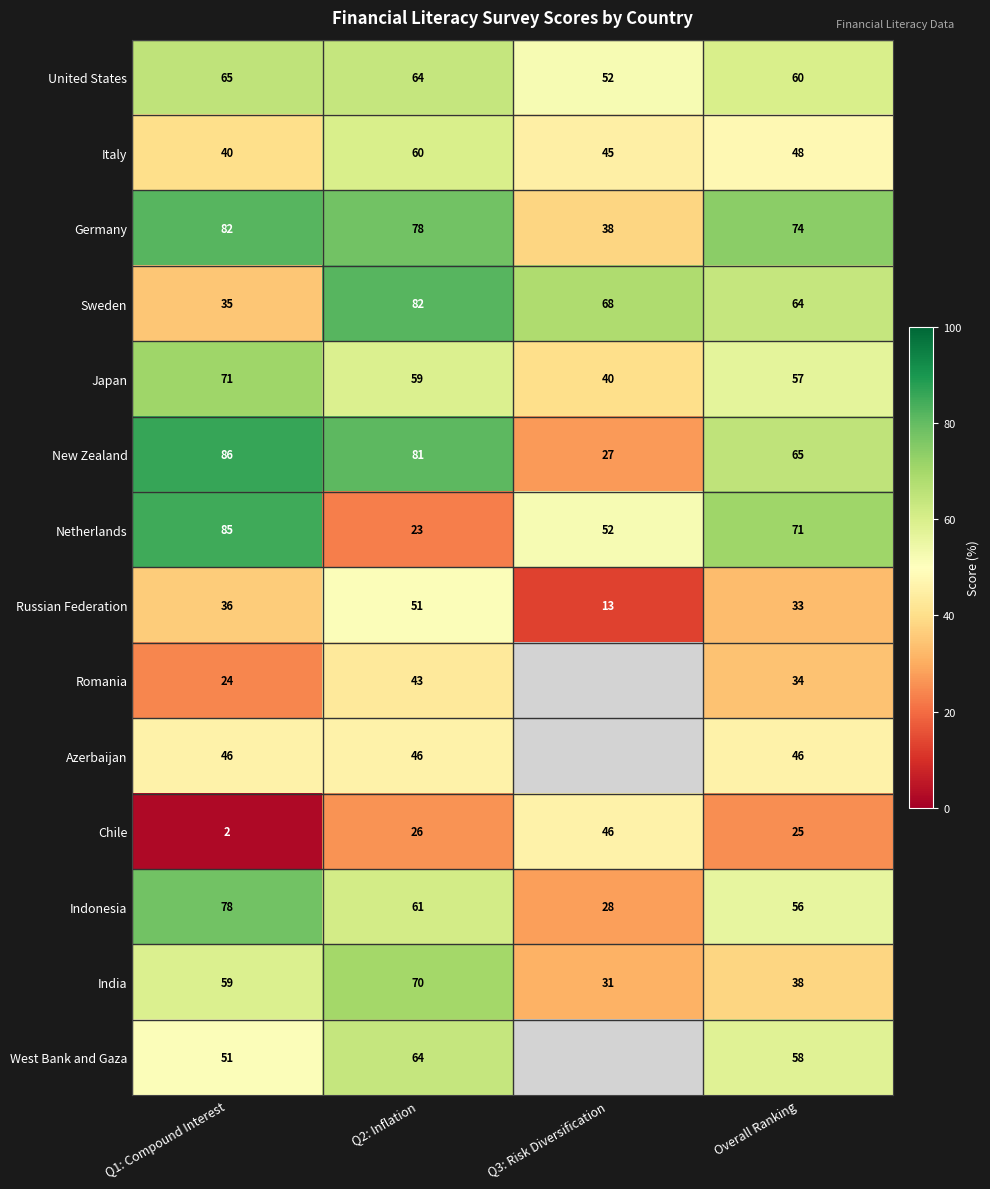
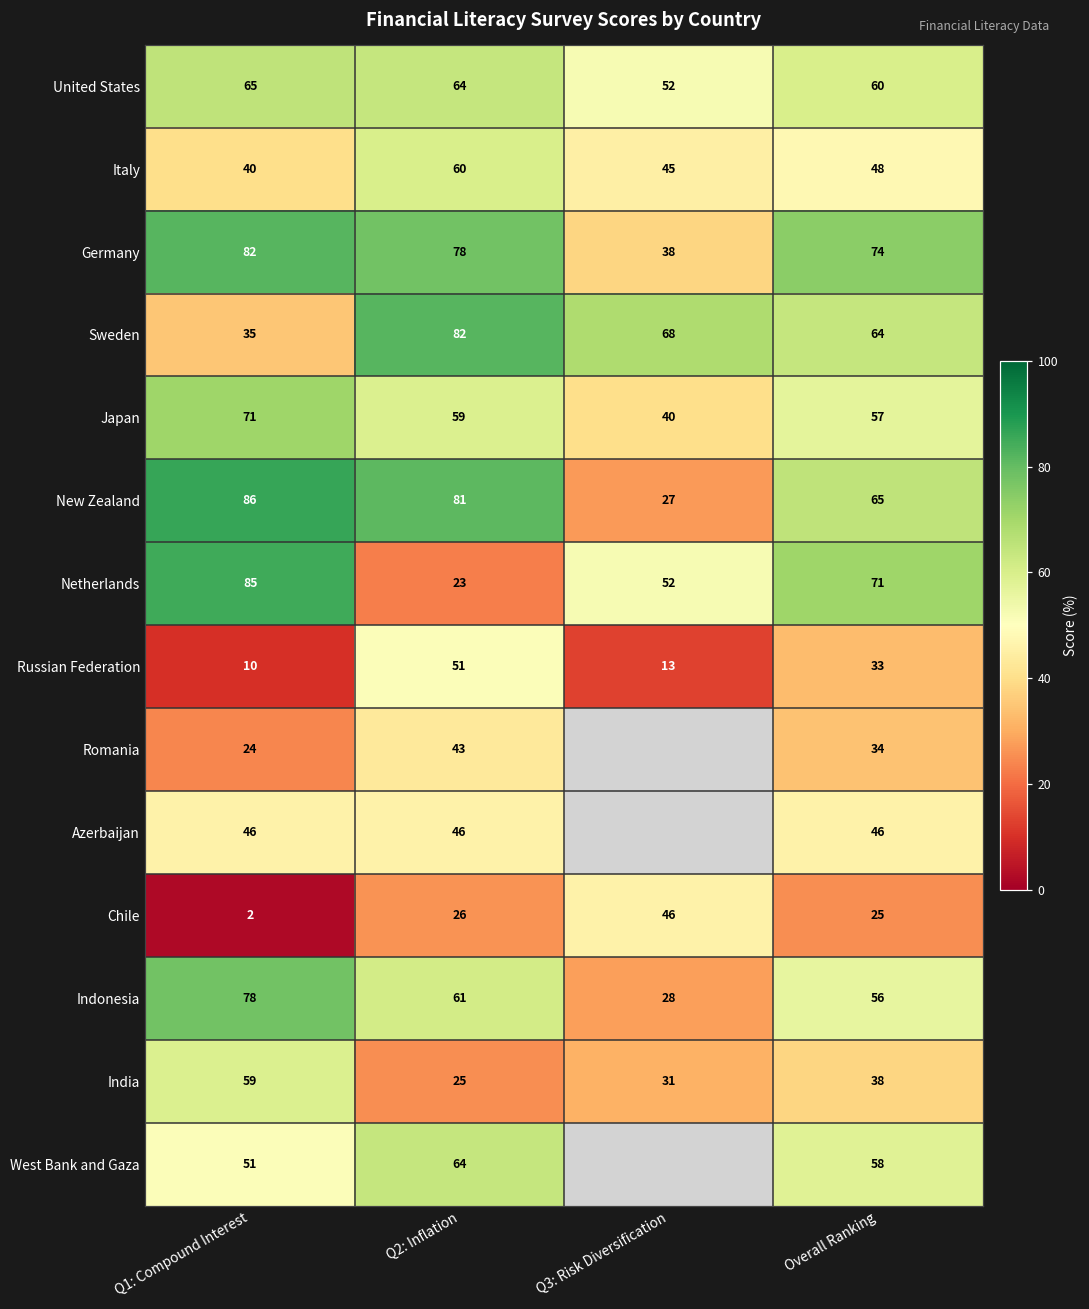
  {
    "United States": {
      "Q1: Compound Interest": 65,
      "Q2: Inflation": 64,
      "Q3: Risk Diversification": 52,
      "Overall Ranking": 60
    },
    "Italy": {
      "Q1: Compound Interest": 40,
      "Q2: Inflation": 60,
      "Q3: Risk Diversification": 45,
      "Overall Ranking": 48
    },
    "Germany": {
      "Q1: Compound Interest": 82,
      "Q2: Inflation": 78,
      "Q3: Risk Diversification": 38,
      "Overall Ranking": 74
    },
    "Sweden": {
      "Q1: Compound Interest": 35,
      "Q2: Inflation": 82,
      "Q3: Risk Diversification": 68,
      "Overall Ranking": 64
    },
    "Japan": {
      "Q1: Compound Interest": 71,
      "Q2: Inflation": 59,
      "Q3: Risk Diversification": 40,
      "Overall Ranking": 57
    },
    "New Zealand": {
      "Q1: Compound Interest": 86,
      "Q2: Inflation": 81,
      "Q3: Risk Diversification": 27,
      "Overall Ranking": 65
    },
    "Netherlands": {
      "Q1: Compound Interest": 85,
      "Q2: Inflation": 23,
      "Q3: Risk Diversification": 52,
      "Overall Ranking": 71
    },
    "Russian Federation": {
-     "Q1: Compound Interest": 36,
+     "Q1: Compound Interest": 10,
      "Q2: Inflation": 51,
      "Q3: Risk Diversification": 13,
      "Overall Ranking": 33
    },
    "Romania": {
      "Q1: Compound Interest": 24,
      "Q2: Inflation": 43,
      "Overall Ranking": 34
    },
    "Azerbaijan": {
      "Q1: Compound Interest": 46,
      "Q2: Inflation": 46,
      "Overall Ranking": 46
    },
    "Chile": {
      "Q1: Compound Interest": 2,
      "Q2: Inflation": 26,
      "Q3: Risk Diversification": 46,
      "Overall Ranking": 25
    },
    "Indonesia": {
      "Q1: Compound Interest": 78,
      "Q2: Inflation": 61,
      "Q3: Risk Diversification": 28,
      "Overall Ranking": 56
    },
    "India": {
      "Q1: Compound Interest": 59,
-     "Q2: Inflation": 70,
+     "Q2: Inflation": 25,
      "Q3: Risk Diversification": 31,
      "Overall Ranking": 38
    },
    "West Bank and Gaza": {
      "Q1: Compound Interest": 51,
      "Q2: Inflation": 64,
      "Overall Ranking": 58
    }
  }
